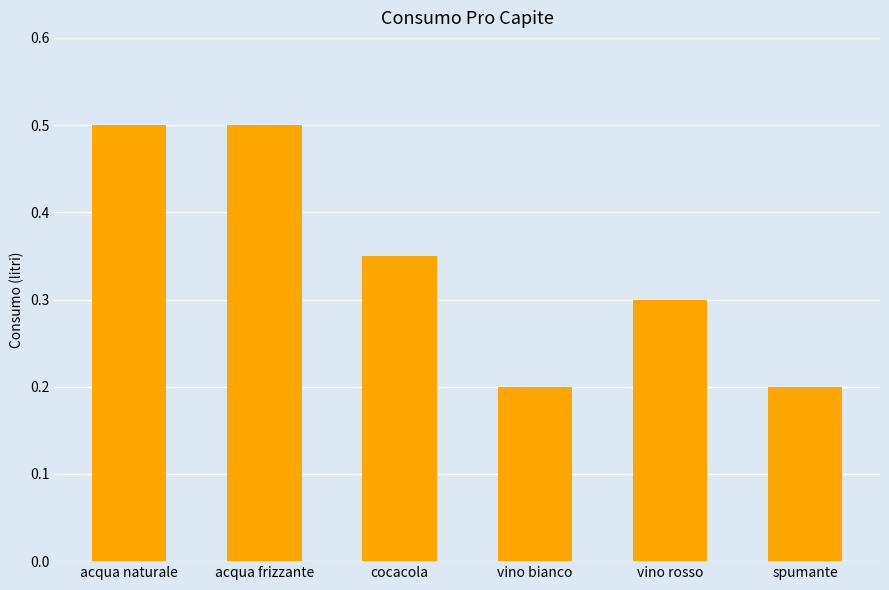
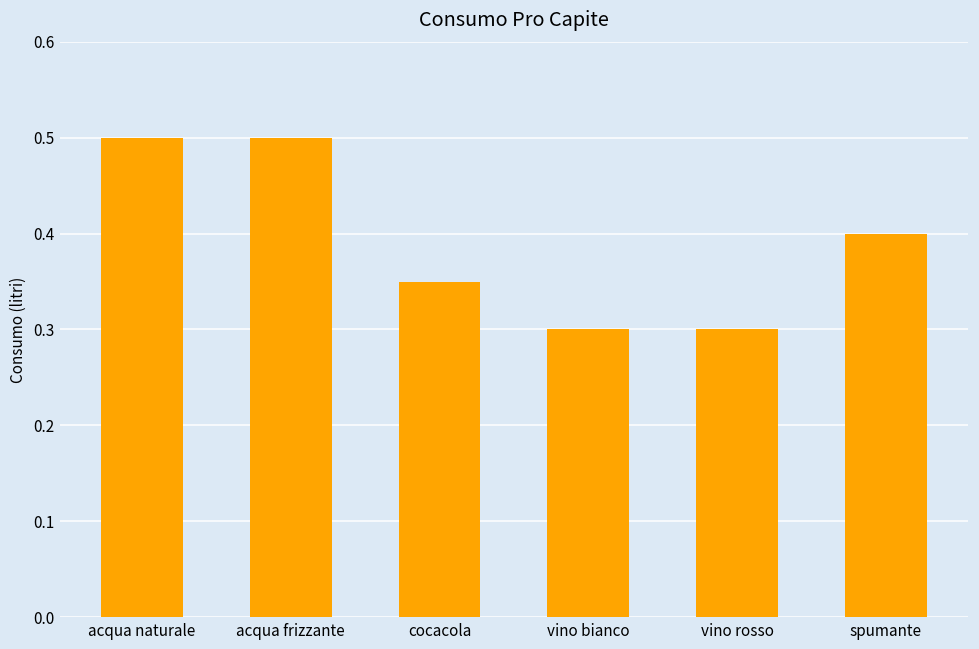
  {
    "acqua naturale": 0.5,
    "acqua frizzante": 0.5,
    "cocacola": 0.35,
-   "vino bianco": 0.2,
+   "vino bianco": 0.3,
    "vino rosso": 0.3,
-   "spumante": 0.2
+   "spumante": 0.4
  }
